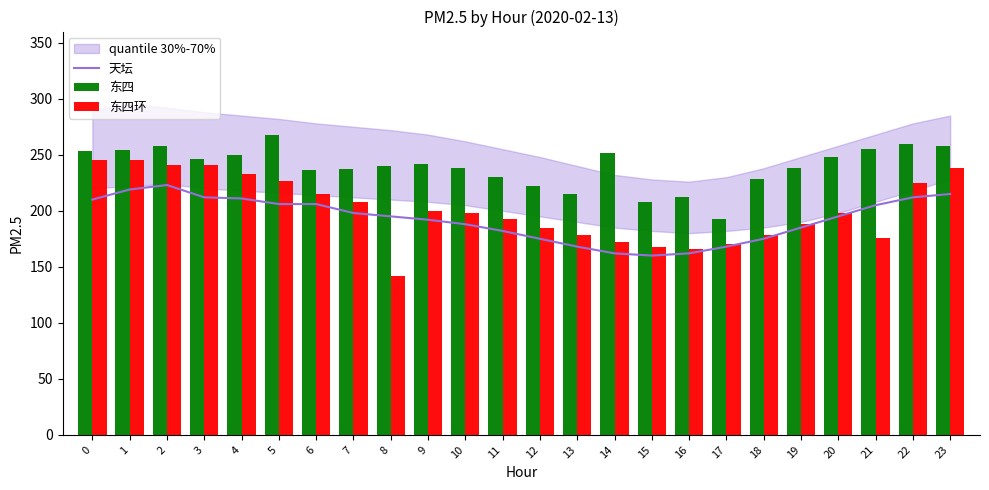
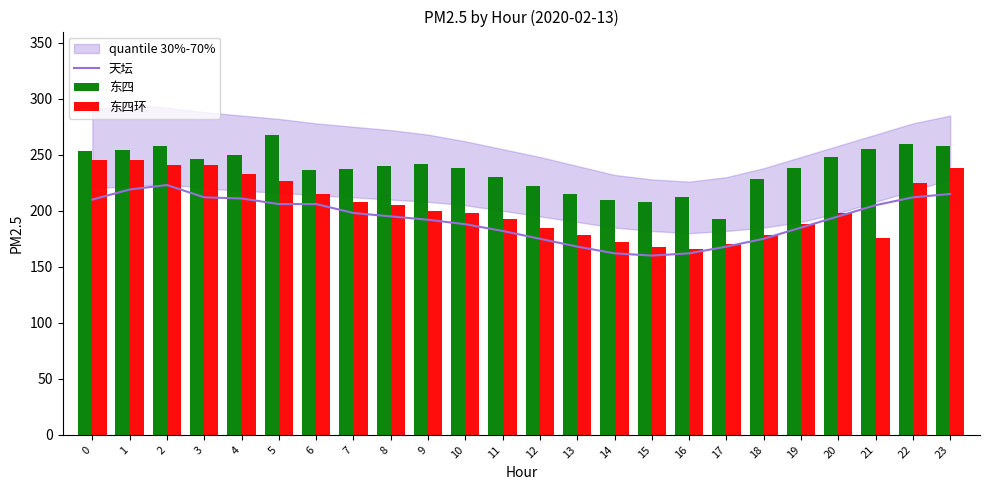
  {
    "东四": {
      "0": 253,
      "1": 254,
      "2": 258,
      "3": 246,
      "4": 250,
      "5": 268,
      "6": 236,
      "7": 237,
      "8": 240,
      "9": 242,
      "10": 238,
      "11": 230,
      "12": 222,
      "13": 215,
-     "14": 252,
+     "14": 210,
      "15": 208,
      "16": 212,
      "17": 193,
      "18": 228,
      "19": 238,
      "20": 248,
      "21": 255,
      "22": 260,
      "23": 258
    },
    "东四环": {
      "0": 245,
      "1": 245,
      "2": 241,
      "3": 241,
      "4": 233,
      "5": 227,
      "6": 215,
      "7": 208,
-     "8": 142,
+     "8": 205,
      "9": 200,
      "10": 198,
      "11": 193,
      "12": 185,
      "13": 178,
      "14": 172,
      "15": 168,
      "16": 166,
      "17": 170,
      "18": 178,
      "19": 188,
      "20": 198,
      "21": 176,
      "22": 225,
      "23": 238
    }
  }
